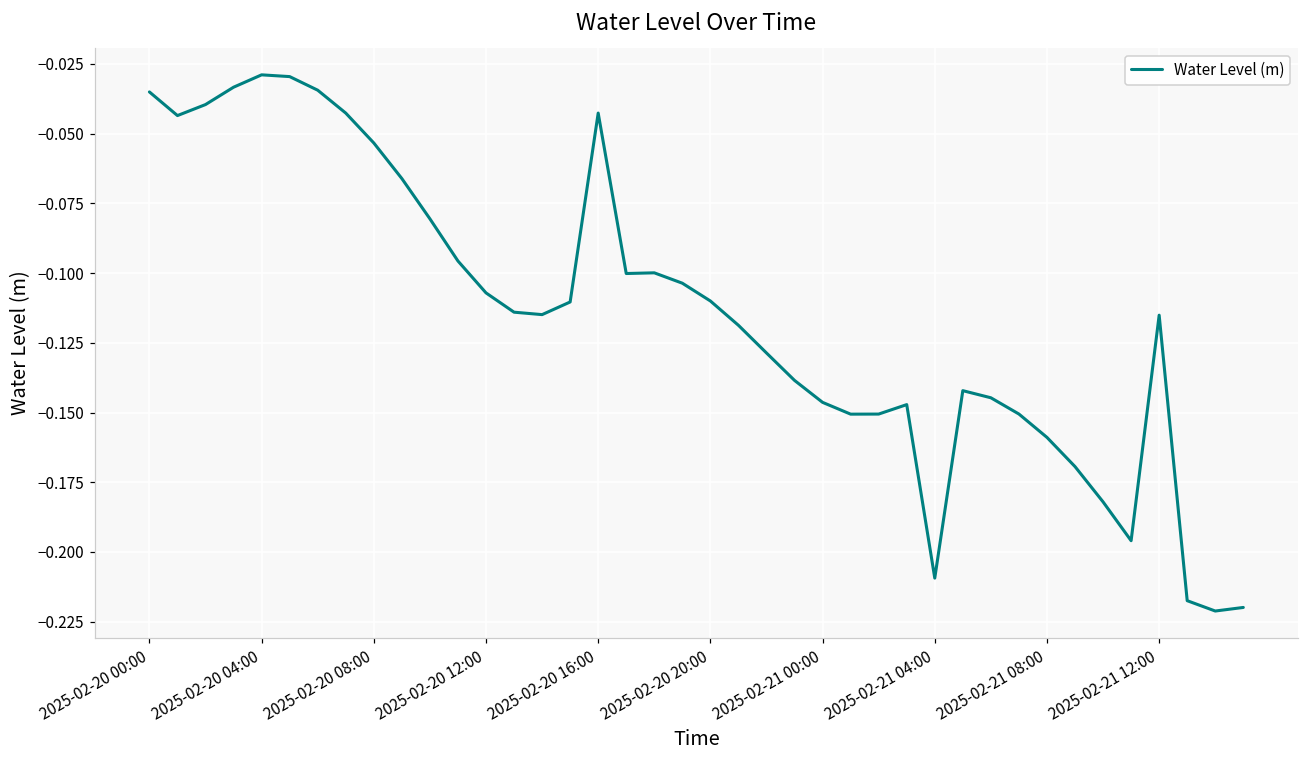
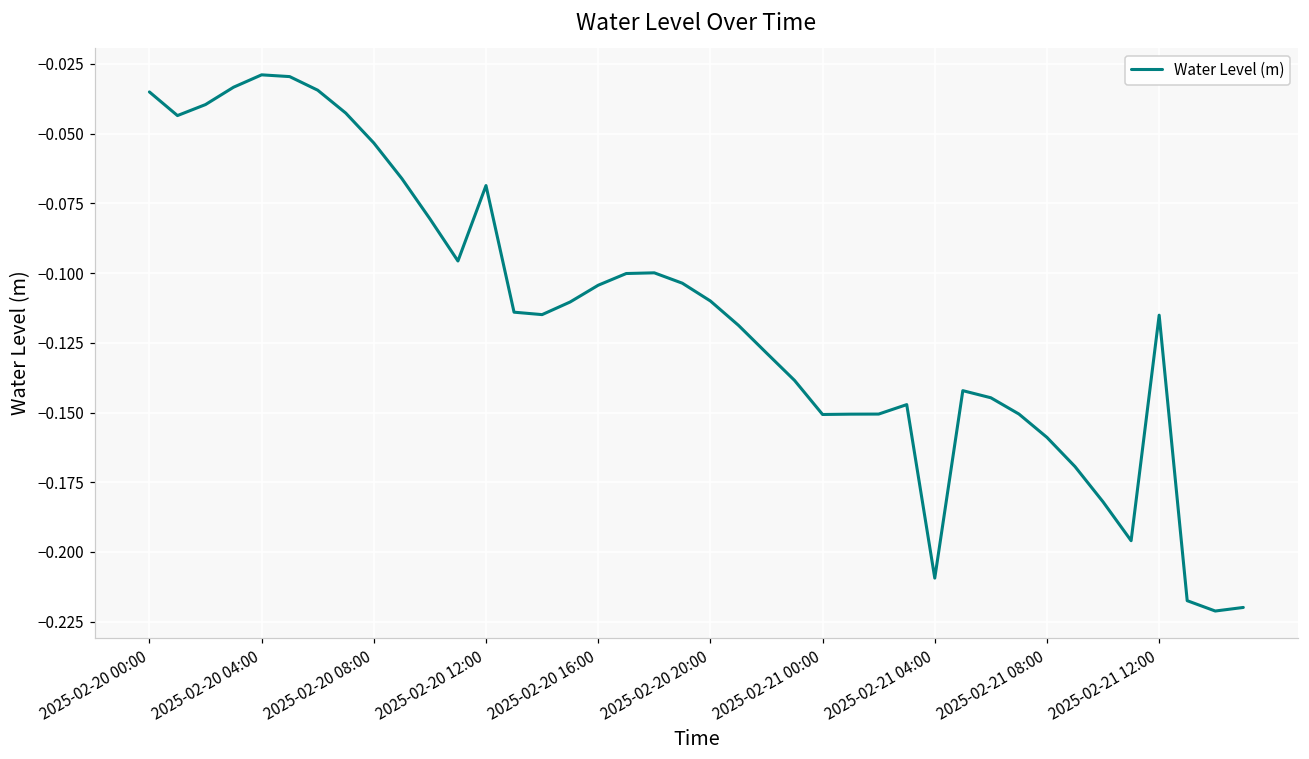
  {
    "2025-02-20 00:00": -0.035,
    "2025-02-20 04:00": -0.029,
    "2025-02-20 08:00": -0.053,
-   "2025-02-20 12:00": -0.107,
-   "2025-02-20 16:00": -0.043,
+   "2025-02-20 12:00": -0.069,
+   "2025-02-20 16:00": -0.104,
    "2025-02-20 20:00": -0.110,
-   "2025-02-21 00:00": -0.146,
+   "2025-02-21 00:00": -0.151,
    "2025-02-21 04:00": -0.209,
    "2025-02-21 08:00": -0.159,
    "2025-02-21 12:00": -0.115
  }
